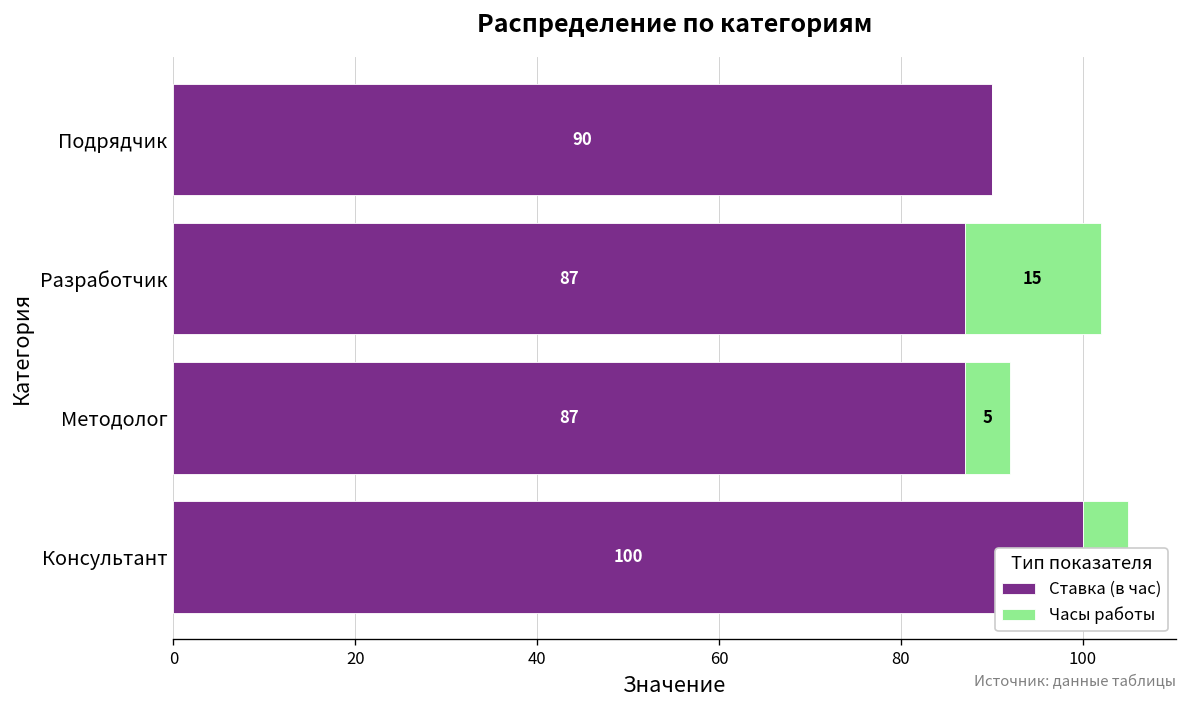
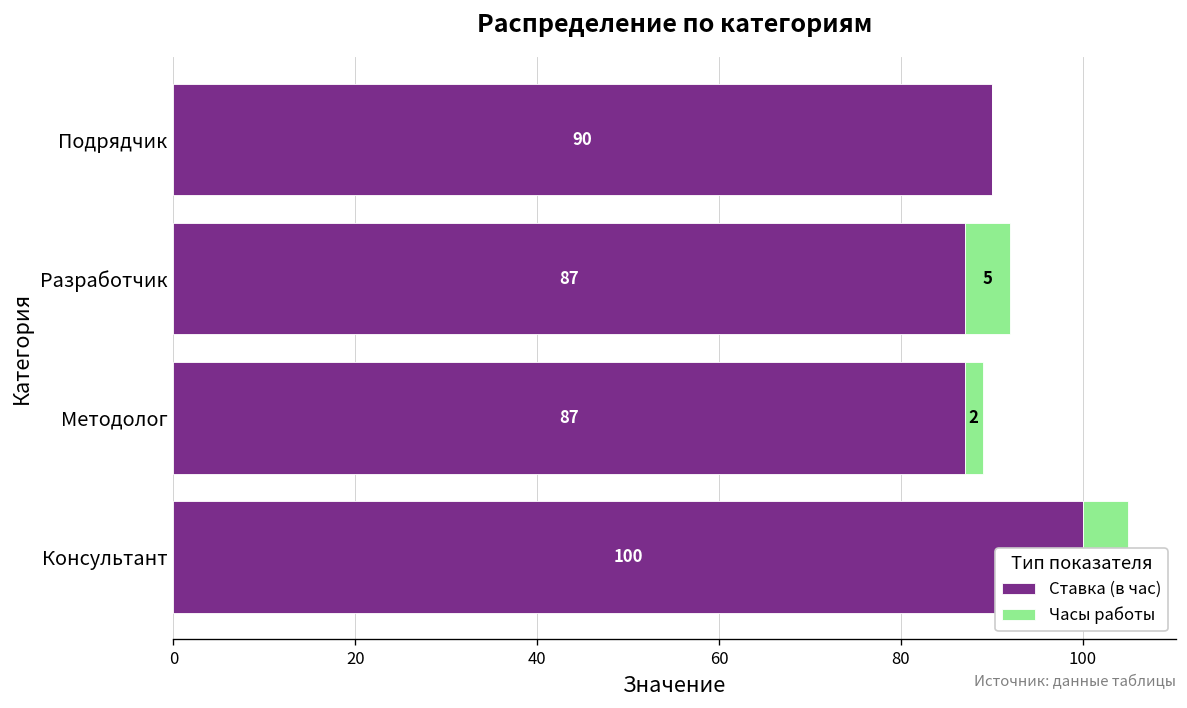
  {
    "Ставка (в час)": {
      "Подрядчик": 90,
      "Разработчик": 87,
      "Методолог": 87
    },
    "Часы работы": {
-     "Разработчик": 15,
-     "Методолог": 5
+     "Разработчик": 5,
+     "Методолог": 2
    }
  }
